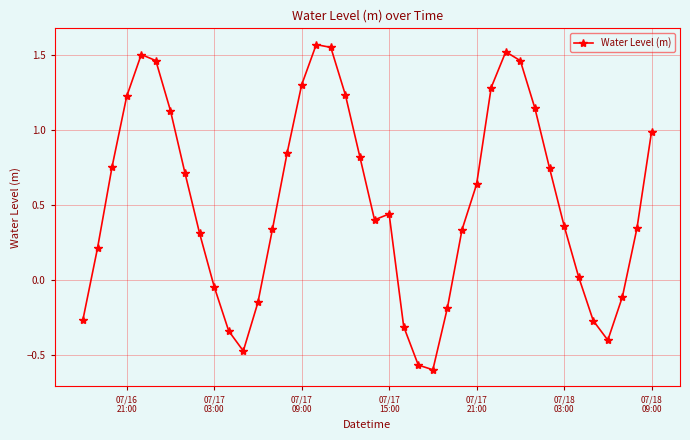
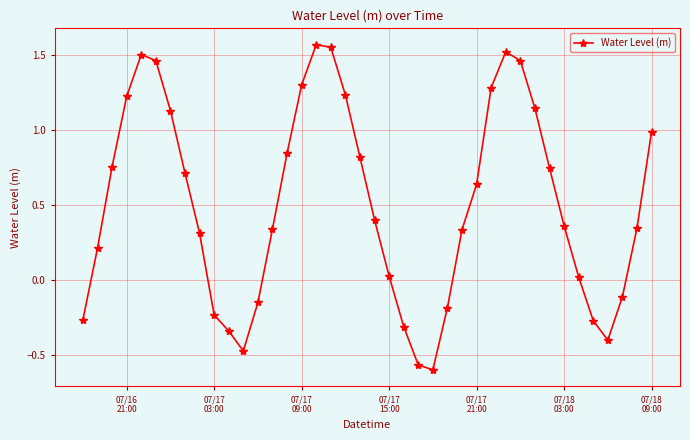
  {
    "07/16 21:00": 1.22,
-   "07/17 03:00": -0.04,
+   "07/17 03:00": -0.23,
    "07/17 09:00": 1.30,
-   "07/17 15:00": 0.44,
+   "07/17 15:00": 0.03,
    "07/17 21:00": 0.64,
    "07/18 03:00": 0.36,
    "07/18 09:00": 0.99
  }
